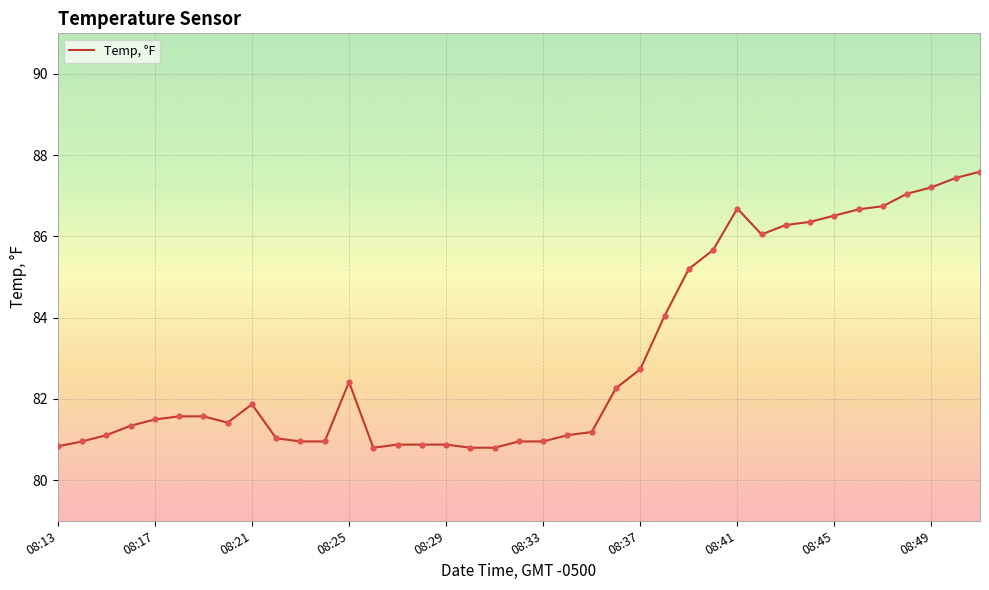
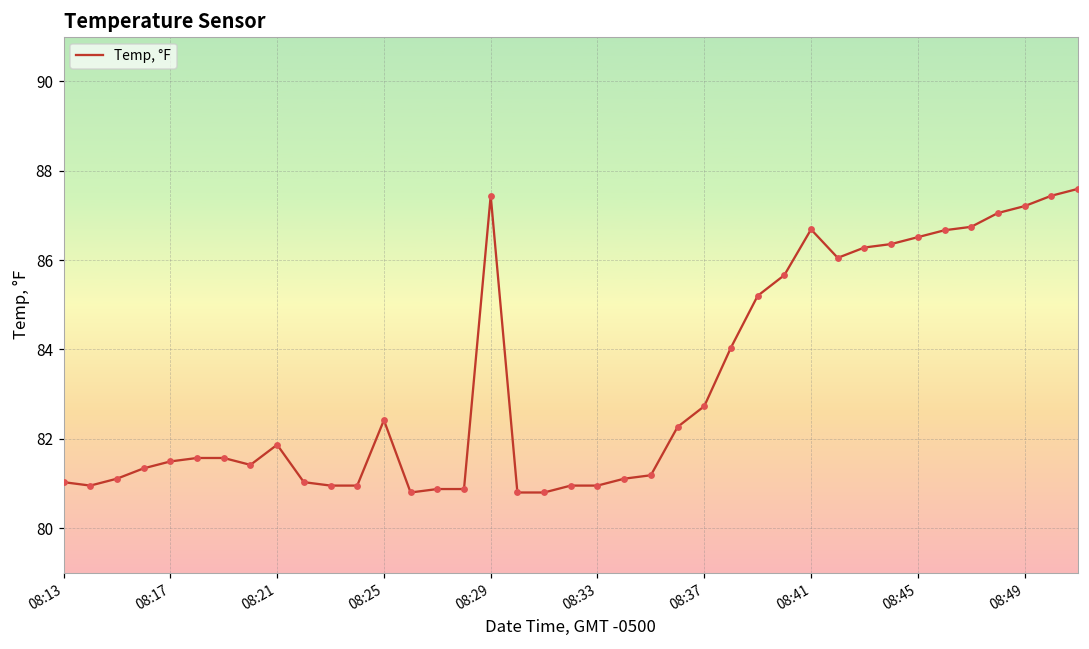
  {
-   "08:13": 80.8,
+   "08:13": 81.0,
    "08:17": 81.5,
    "08:21": 81.9,
    "08:25": 82.4,
-   "08:29": 80.9,
+   "08:29": 87.4,
    "08:33": 81.0,
    "08:37": 82.7,
    "08:41": 86.7,
    "08:45": 86.5,
    "08:49": 87.2
  }
